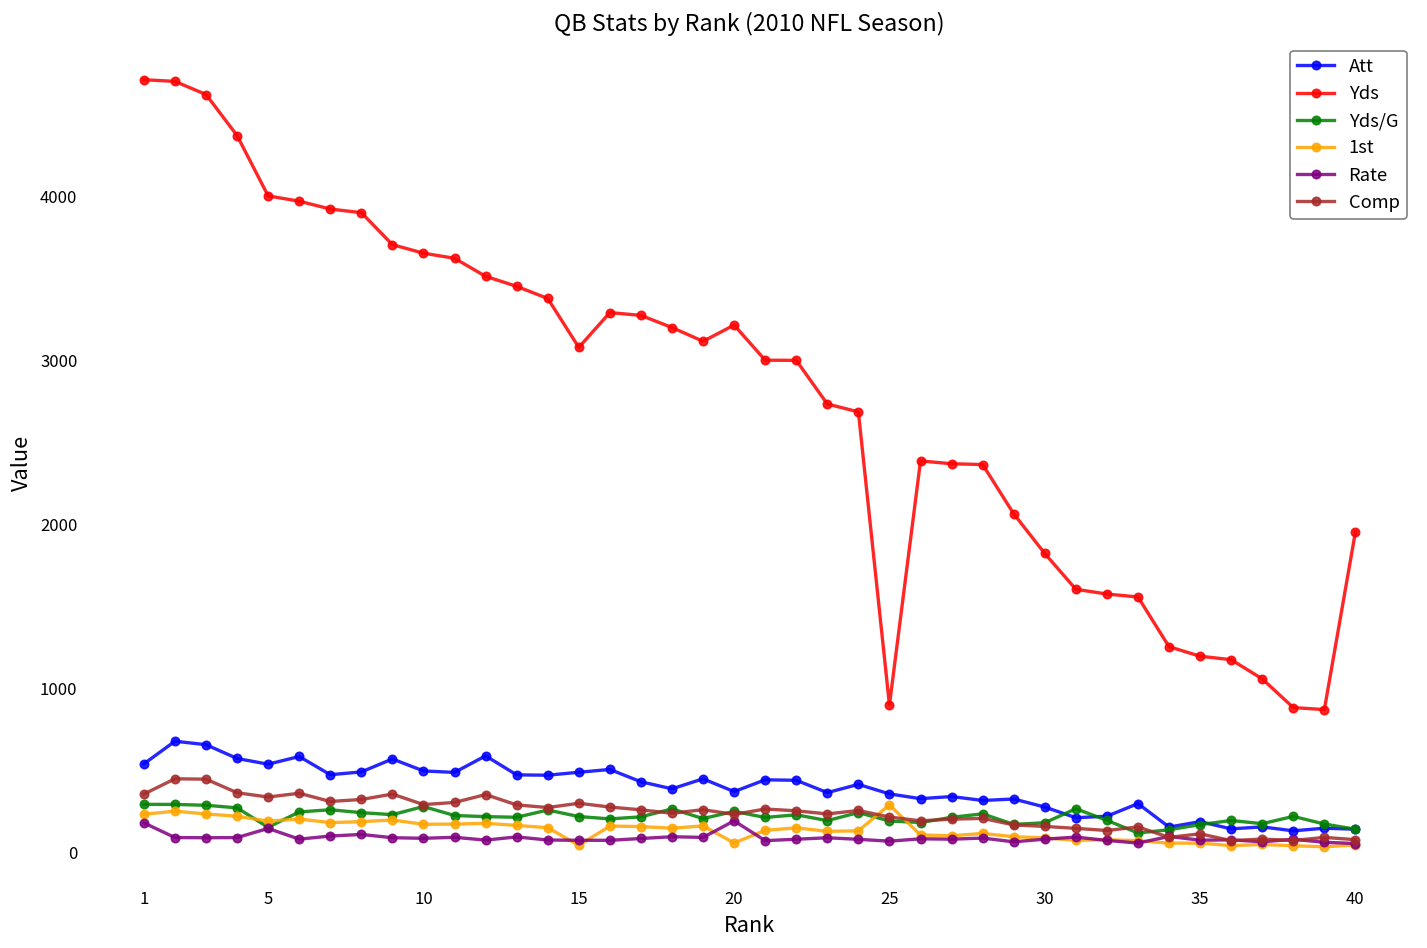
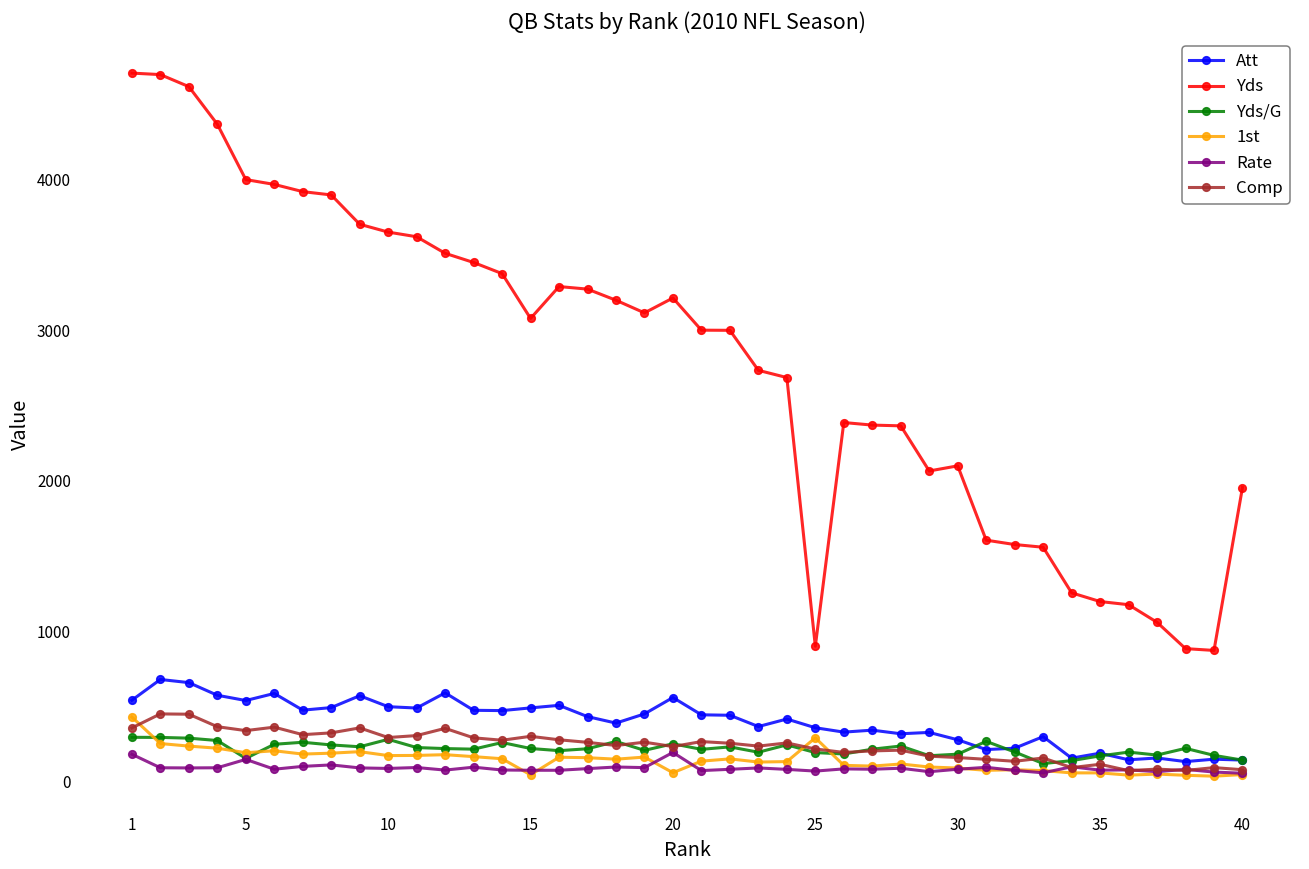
  {
    "Att": {
      "1": 540,
      "5": 540,
      "10": 500,
      "15": 490,
-     "20": 370,
+     "20": 560,
      "25": 360,
      "30": 280
    },
    "Yds": {
      "1": 4710,
      "5": 4000,
      "10": 3650,
      "15": 3080,
      "20": 3220,
      "25": 900,
-     "30": 1820,
+     "30": 2100,
      "35": 1200,
      "40": 1960
    },
    "Yds/G": {
      "1": 290,
      "15": 220,
      "25": 190,
      "30": 180
    },
    "1st": {
-     "1": 230,
+     "1": 430,
      "5": 190,
      "10": 170,
      "15": 50,
      "20": 60,
      "25": 290
    },
    "Rate": {
      "1": 180,
      "10": 90,
      "15": 80,
      "20": 190,
      "25": 70
    },
    "Comp": {
      "1": 360,
      "5": 340,
      "15": 300,
      "25": 220,
      "30": 160,
      "35": 120,
      "40": 80
    }
  }
